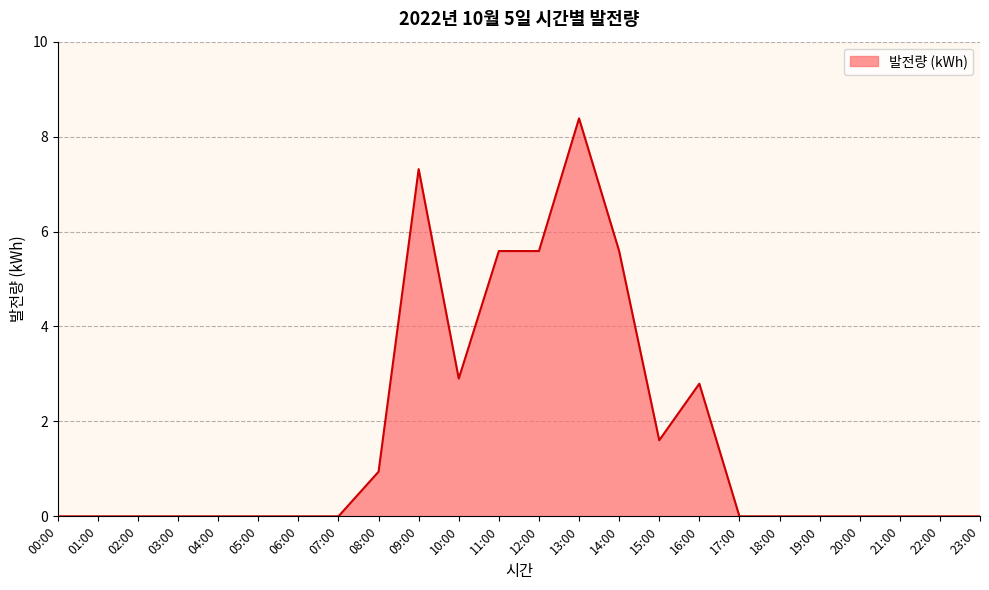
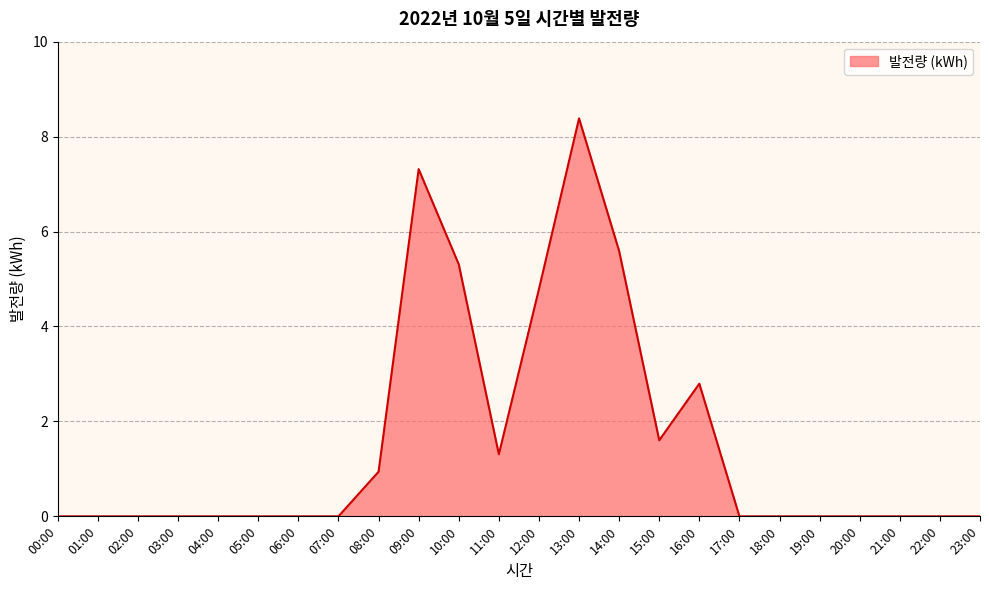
  {
    "00:00": 0.0,
    "01:00": 0.0,
    "02:00": 0.0,
    "03:00": 0.0,
    "04:00": 0.0,
    "05:00": 0.0,
    "06:00": 0.0,
    "07:00": 0.0,
    "08:00": 0.9,
    "09:00": 7.3,
-   "10:00": 2.9,
-   "11:00": 5.6,
-   "12:00": 5.6,
+   "10:00": 5.3,
+   "11:00": 1.3,
+   "12:00": 4.8,
    "13:00": 8.4,
    "14:00": 5.6,
    "15:00": 1.6,
    "16:00": 2.8,
    "17:00": 0.0,
    "18:00": 0.0,
    "19:00": 0.0,
    "20:00": 0.0,
    "21:00": 0.0,
    "22:00": 0.0,
    "23:00": 0.0
  }
